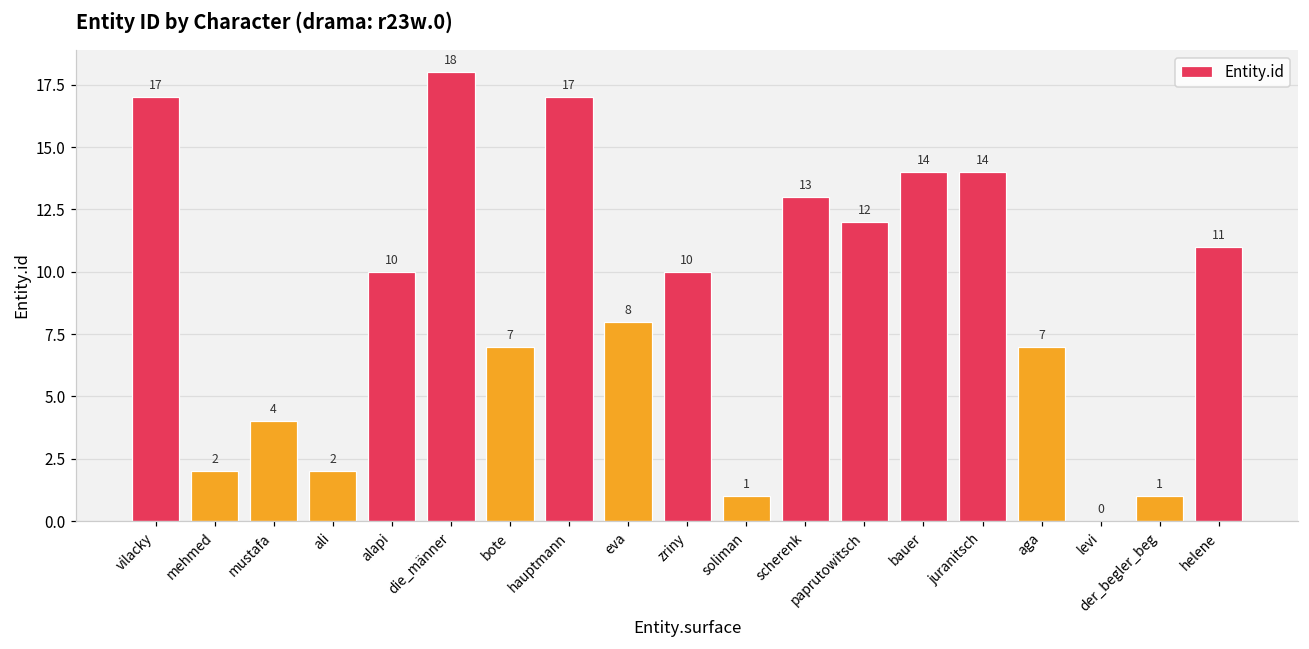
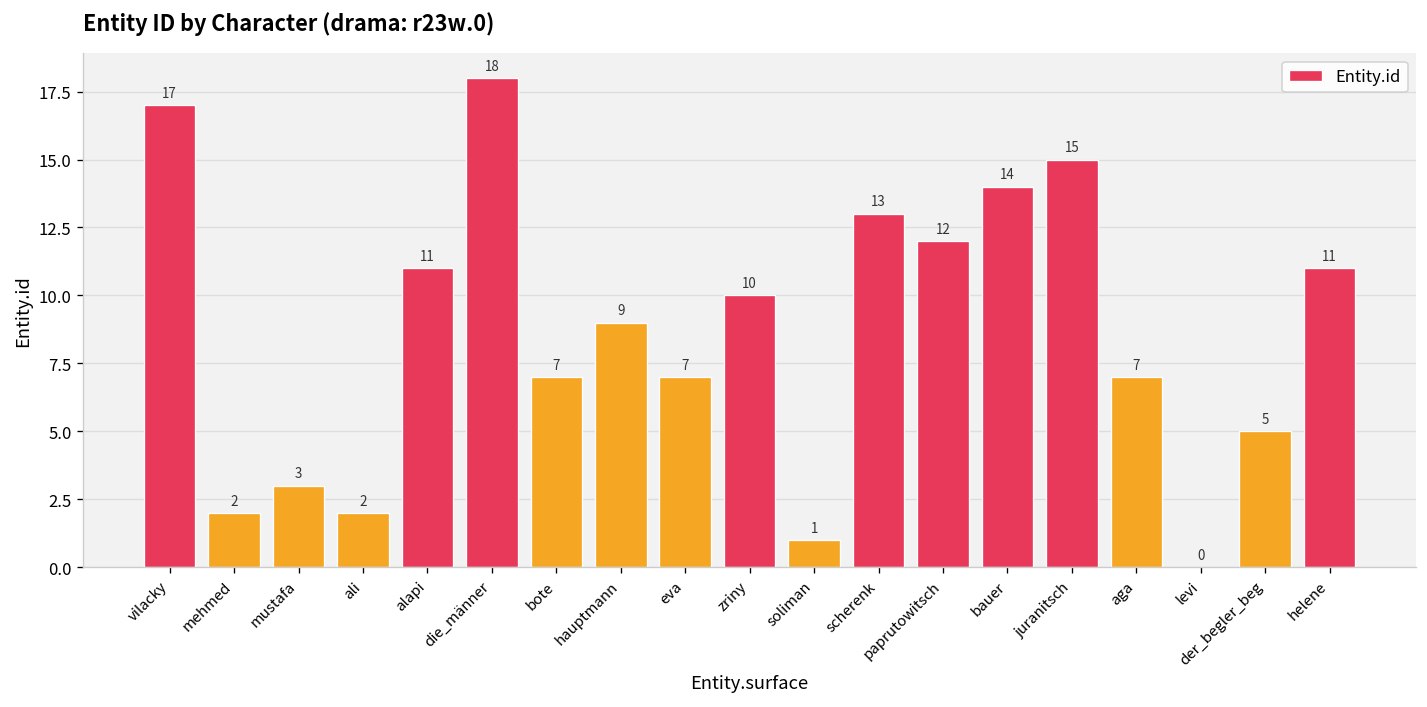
  {
    "vilacky": 17,
    "mehmed": 2,
-   "mustafa": 4,
+   "mustafa": 3,
    "ali": 2,
-   "alapi": 10,
+   "alapi": 11,
    "die_männer": 18,
    "bote": 7,
-   "hauptmann": 17,
-   "eva": 8,
+   "hauptmann": 9,
+   "eva": 7,
    "zriny": 10,
    "soliman": 1,
    "scherenk": 13,
    "paprutowitsch": 12,
    "bauer": 14,
-   "juranitsch": 14,
+   "juranitsch": 15,
    "aga": 7,
    "levi": 0,
-   "der_begler_beg": 1,
+   "der_begler_beg": 5,
    "helene": 11
  }
